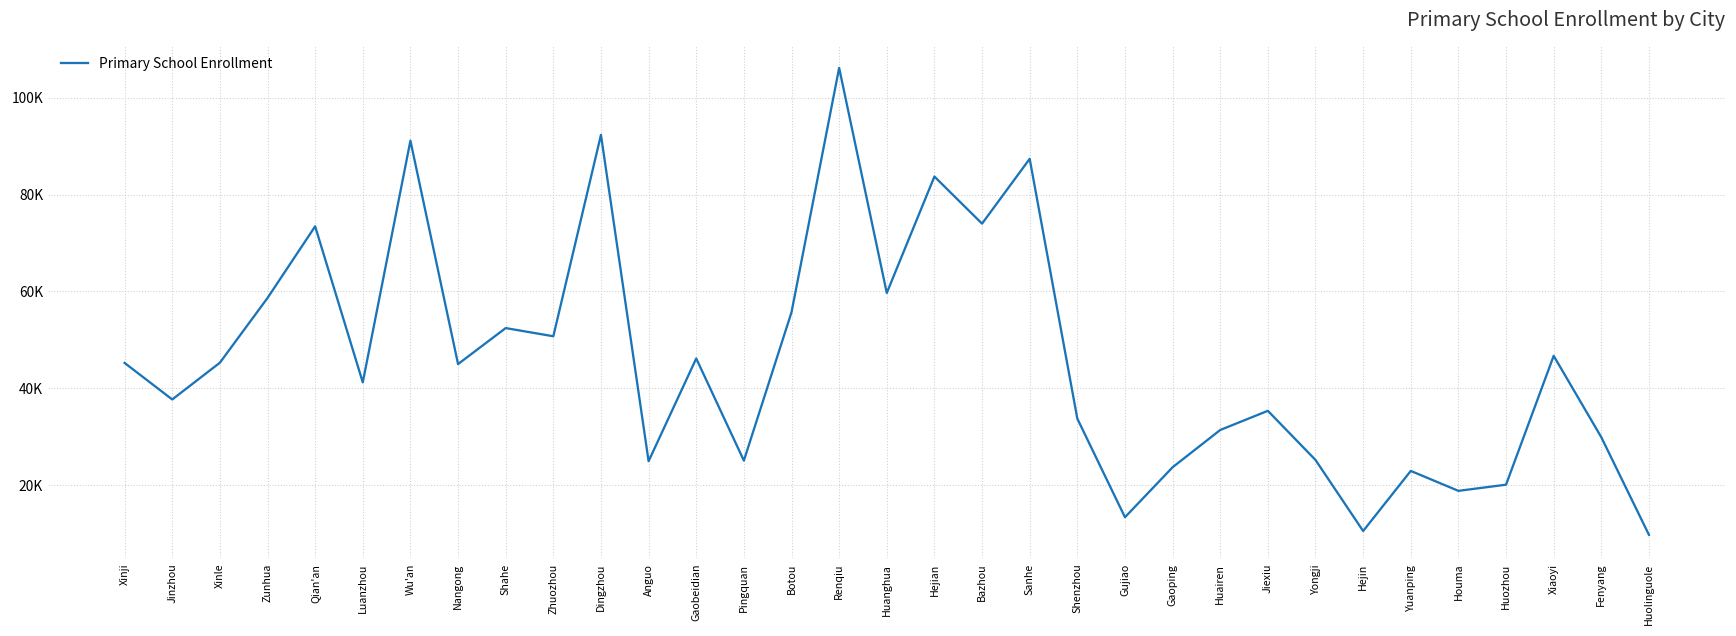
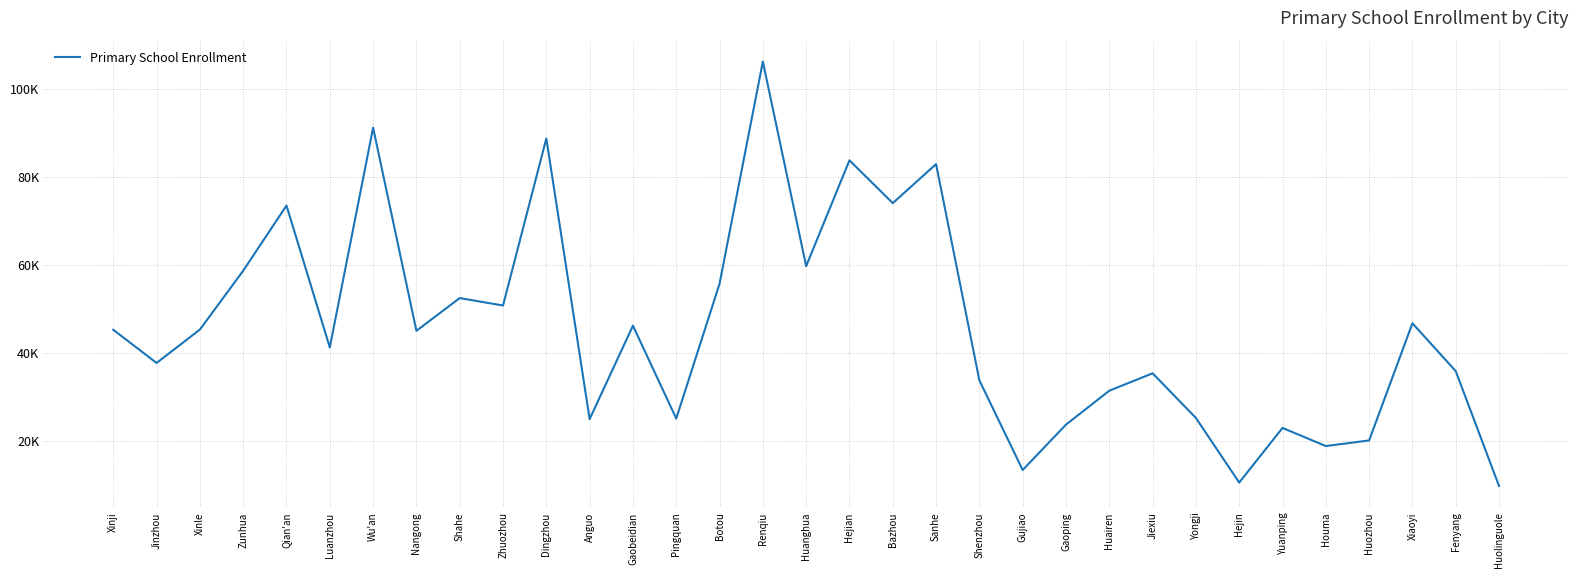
  {
    "Xinji": 45000,
    "Jinzhou": 38000,
    "Xinle": 45000,
    "Zunhua": 59000,
    "Qian'an": 73000,
    "Luanzhou": 41000,
    "Wu'an": 91000,
    "Nangong": 45000,
    "Shahe": 52000,
    "Zhuozhou": 51000,
-   "Dingzhou": 92000,
+   "Dingzhou": 89000,
    "Anguo": 25000,
    "Gaobeidian": 46000,
    "Pingquan": 25000,
    "Botou": 56000,
    "Renqiu": 106000,
    "Huanghua": 60000,
    "Hejian": 84000,
    "Bazhou": 74000,
-   "Sanhe": 87000,
+   "Sanhe": 83000,
    "Shenzhou": 34000,
    "Gujiao": 13000,
    "Gaoping": 24000,
    "Huairen": 31000,
    "Jiexiu": 35000,
    "Yongji": 25000,
    "Hejin": 11000,
    "Yuanping": 23000,
    "Houma": 19000,
    "Huozhou": 20000,
    "Xiaoyi": 47000,
-   "Fenyang": 30000,
+   "Fenyang": 36000,
    "Huolinguole": 10000
  }
